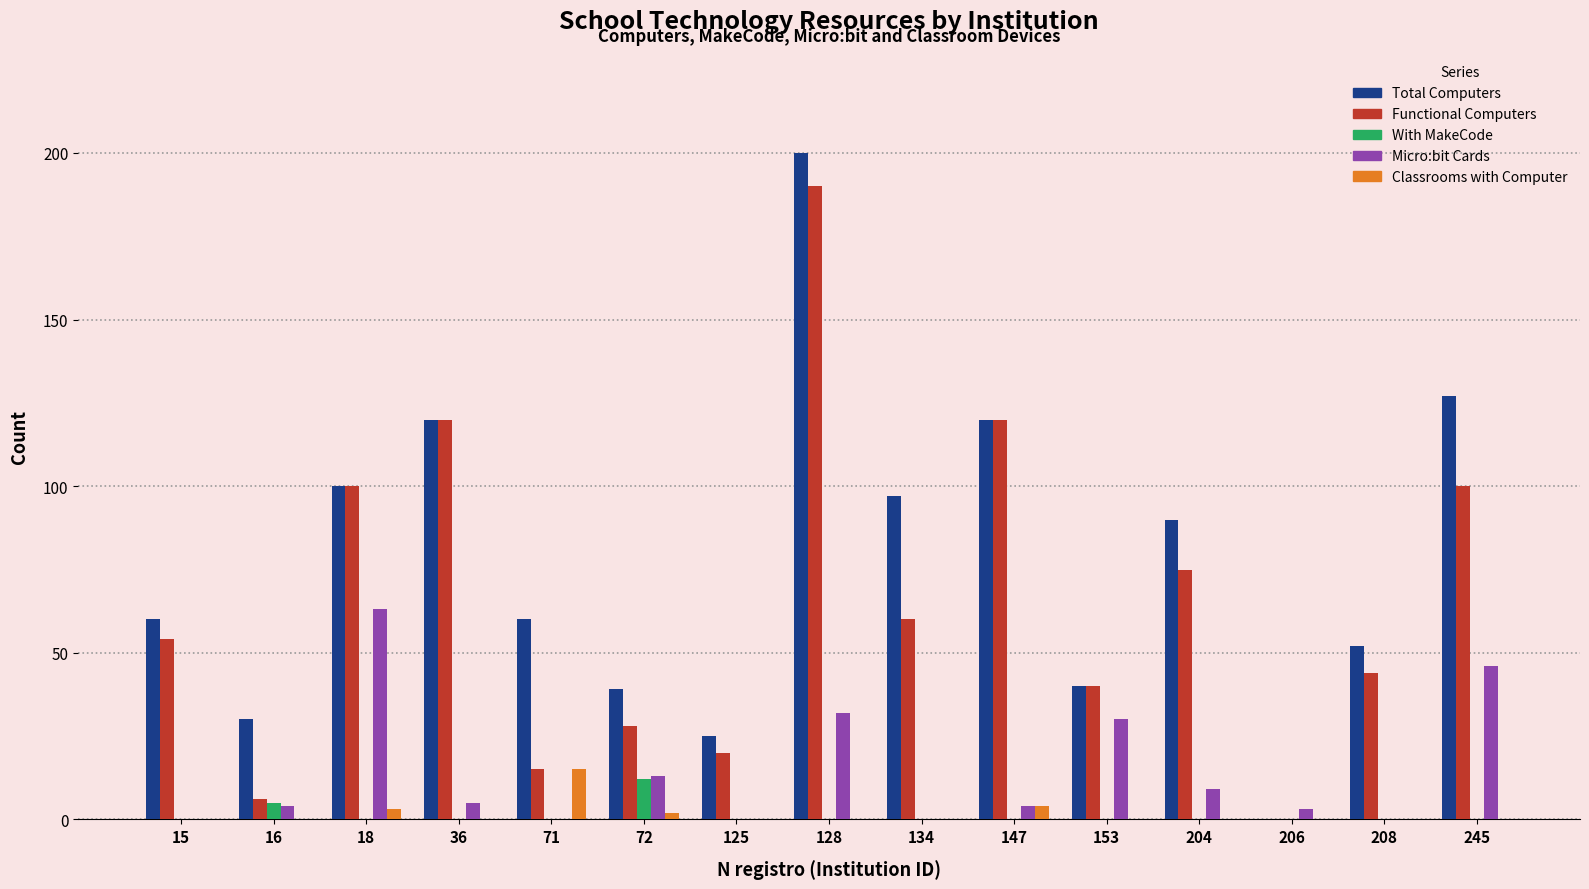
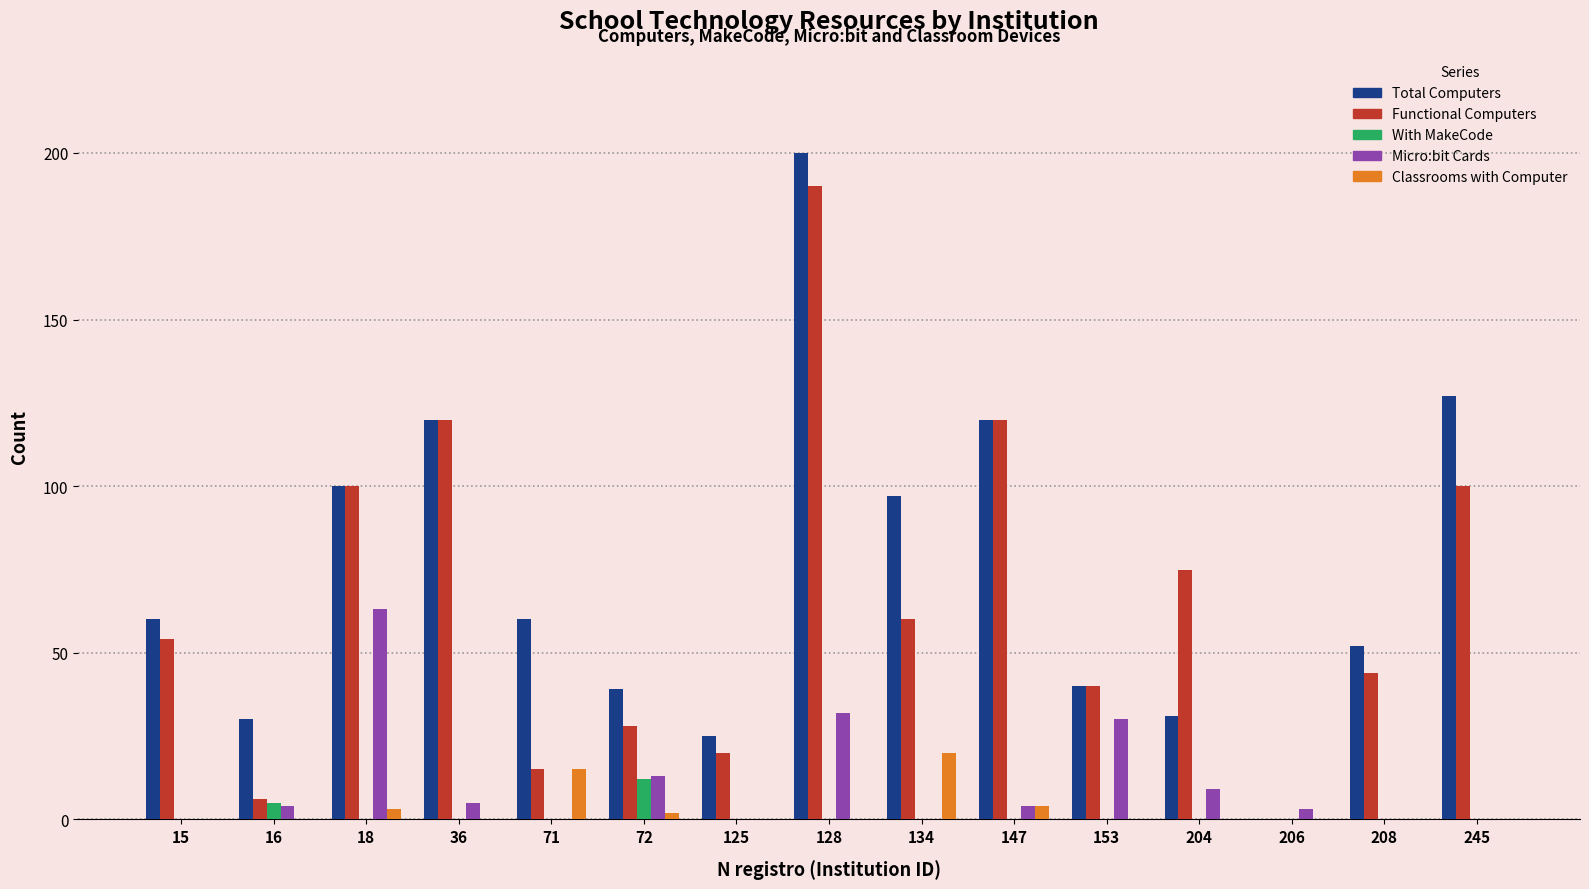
  {
    "Total Computers": {
      "15": 60,
      "16": 30,
      "18": 100,
      "36": 120,
      "71": 60,
      "72": 39,
      "125": 25,
      "128": 200,
      "134": 97,
      "147": 120,
      "153": 40,
-     "204": 90,
+     "204": 31,
      "206": 0,
      "208": 52,
      "245": 127
    },
    "Functional Computers": {
      "15": 54,
      "16": 6,
      "18": 100,
      "36": 120,
      "71": 15,
      "72": 28,
      "125": 20,
      "128": 190,
      "134": 60,
      "147": 120,
      "153": 40,
      "204": 75,
      "206": 0,
      "208": 44,
      "245": 100
    },
    "With MakeCode": {
      "15": 0,
      "16": 5,
      "18": 0,
      "36": 0,
      "71": 0,
      "72": 12,
      "125": 0,
      "128": 0,
      "134": 0,
      "147": 0,
      "153": 0,
      "204": 0,
      "206": 0,
      "208": 0,
      "245": 0
    },
    "Micro:bit Cards": {
      "15": 0,
      "16": 4,
      "18": 63,
      "36": 5,
      "71": 0,
      "72": 13,
      "125": 0,
      "128": 32,
      "134": 0,
      "147": 4,
      "153": 30,
      "204": 9,
      "206": 3,
      "208": 0,
-     "245": 46
+     "245": 0
    },
    "Classrooms with Computer": {
      "15": 0,
      "16": 0,
      "18": 3,
      "36": 0,
      "71": 15,
      "72": 2,
      "125": 0,
      "128": 0,
-     "134": 0,
+     "134": 20,
      "147": 4,
      "153": 0,
      "204": 0,
      "206": 0,
      "208": 0,
      "245": 0
    }
  }
